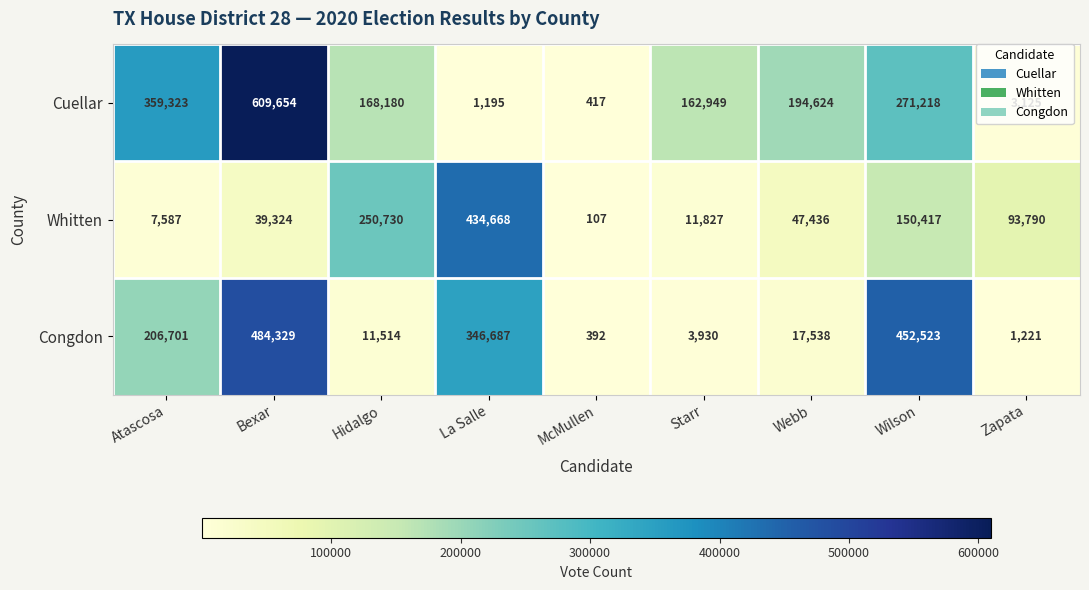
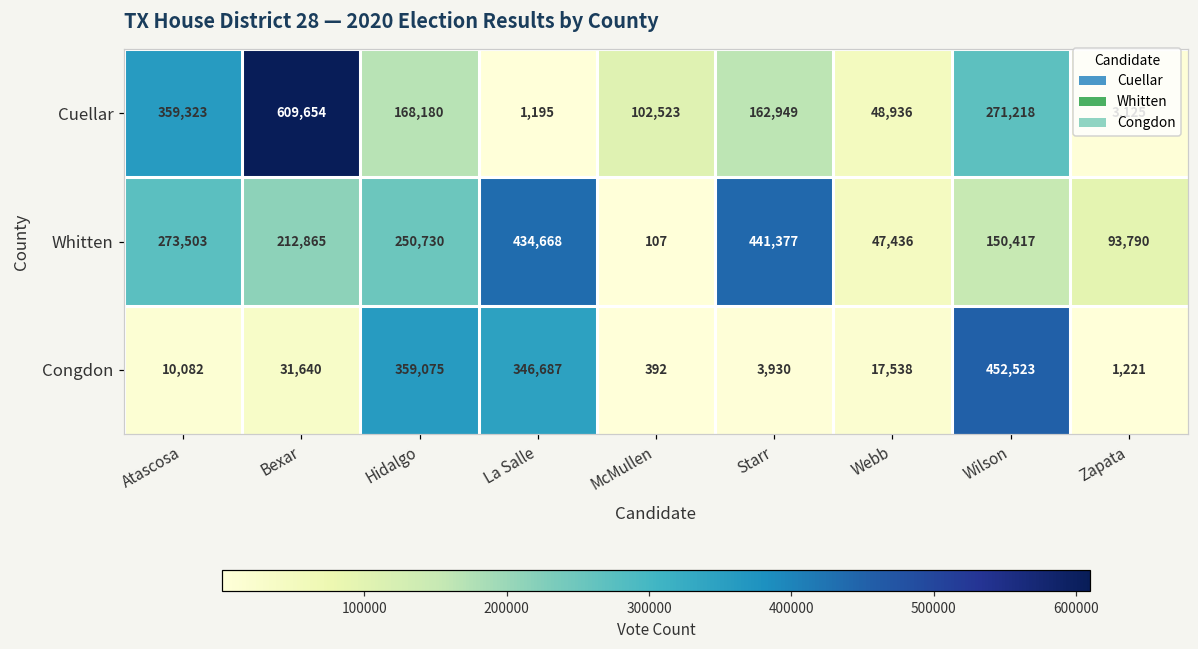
  {
    "Cuellar": {
      "Atascosa": "359,323",
      "Bexar": "609,654",
      "Hidalgo": "168,180",
      "La Salle": "1,195",
-     "McMullen": "417",
+     "McMullen": "102,523",
      "Starr": "162,949",
-     "Webb": "194,624",
+     "Webb": "48,936",
      "Wilson": "271,218"
    },
    "Whitten": {
-     "Atascosa": "7,587",
-     "Bexar": "39,324",
+     "Atascosa": "273,503",
+     "Bexar": "212,865",
      "Hidalgo": "250,730",
      "La Salle": "434,668",
      "McMullen": "107",
-     "Starr": "11,827",
+     "Starr": "441,377",
      "Webb": "47,436",
      "Wilson": "150,417",
      "Zapata": "93,790"
    },
    "Congdon": {
-     "Atascosa": "206,701",
-     "Bexar": "484,329",
-     "Hidalgo": "11,514",
+     "Atascosa": "10,082",
+     "Bexar": "31,640",
+     "Hidalgo": "359,075",
      "La Salle": "346,687",
      "McMullen": "392",
      "Starr": "3,930",
      "Webb": "17,538",
      "Wilson": "452,523",
      "Zapata": "1,221"
    }
  }
